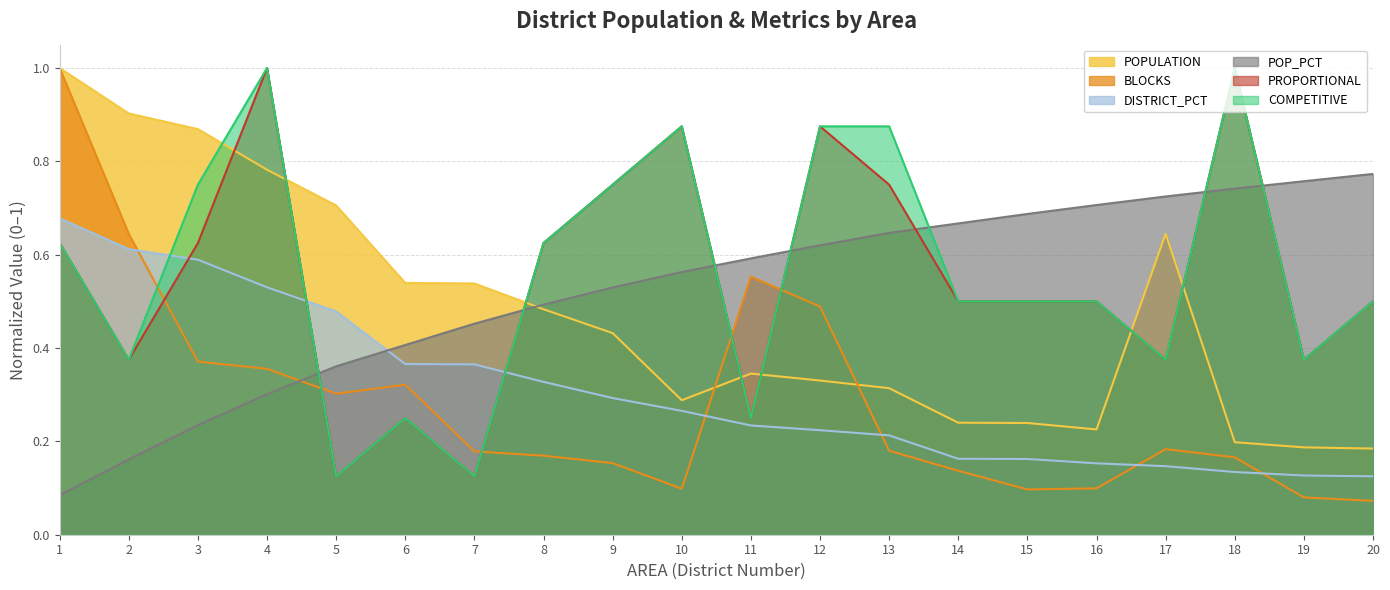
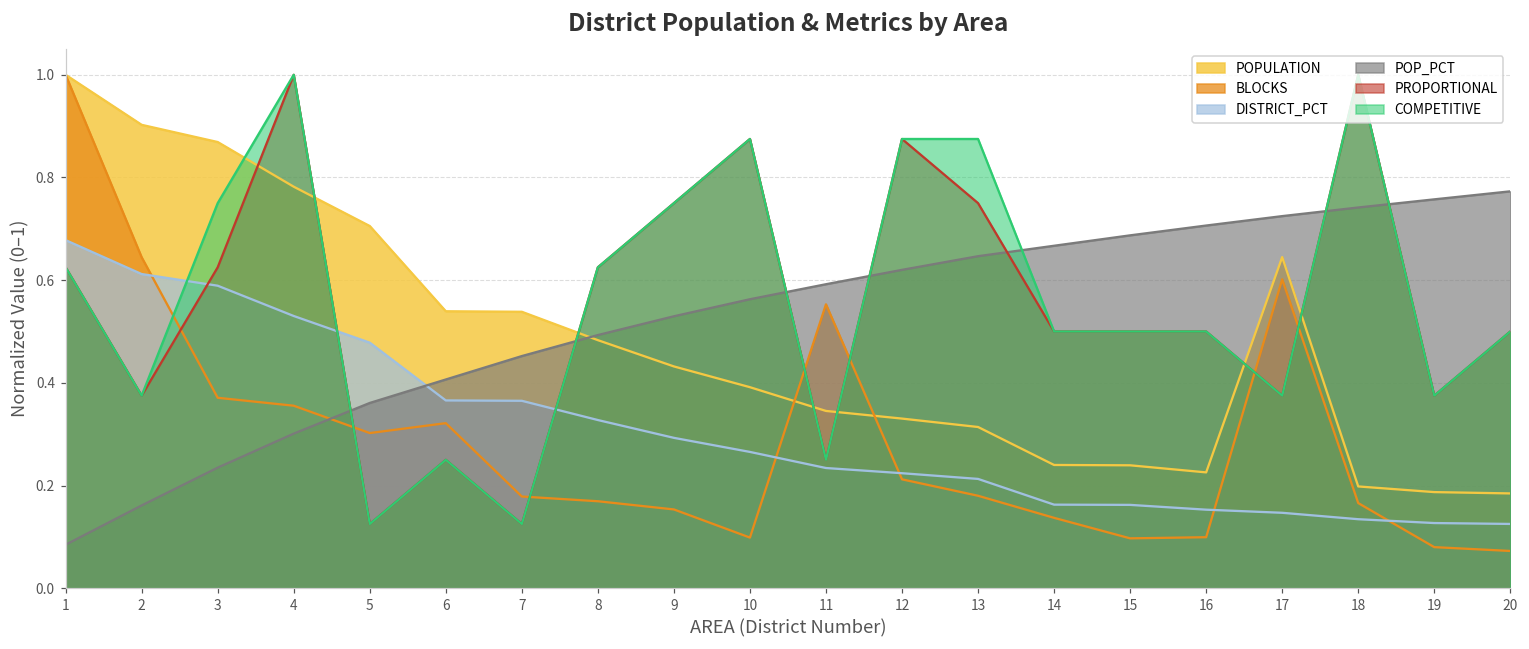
  {
    "POPULATION": {
      "2": 0.90,
      "3": 0.87,
      "4": 0.78,
      "5": 0.71,
      "6": 0.54,
      "7": 0.54,
      "8": 0.48,
      "9": 0.43,
-     "10": 0.29,
+     "10": 0.39,
      "11": 0.35,
      "12": 0.33,
      "13": 0.31,
      "14": 0.24,
      "15": 0.24,
      "16": 0.23,
      "17": 0.64,
      "18": 0.20,
      "19": 0.19,
      "20": 0.18
    },
    "BLOCKS": {
      "2": 0.64,
      "3": 0.37,
      "4": 0.36,
      "5": 0.30,
      "6": 0.32,
      "7": 0.18,
      "8": 0.17,
      "9": 0.15,
      "10": 0.10,
      "11": 0.55,
-     "12": 0.49,
+     "12": 0.21,
      "13": 0.18,
      "14": 0.14,
      "15": 0.10,
      "16": 0.10,
-     "17": 0.18,
+     "17": 0.60,
      "18": 0.17,
      "19": 0.08,
      "20": 0.07
    },
    "DISTRICT_PCT": {
      "1": 0.68,
      "2": 0.61,
      "3": 0.59,
      "4": 0.53,
      "5": 0.48,
      "6": 0.37,
      "7": 0.37,
      "8": 0.33,
      "9": 0.29,
      "10": 0.27,
      "11": 0.23,
      "12": 0.22,
      "13": 0.21,
      "14": 0.16,
      "15": 0.16,
      "16": 0.15,
      "17": 0.15,
      "18": 0.13,
      "19": 0.13,
      "20": 0.13
    },
    "POP_PCT": {
      "1": 0.08,
      "2": 0.16,
      "3": 0.23,
      "4": 0.30,
      "5": 0.36,
      "6": 0.41,
      "7": 0.45,
      "8": 0.49,
      "9": 0.53,
      "10": 0.56,
      "11": 0.59,
      "12": 0.62,
      "13": 0.65,
      "14": 0.67,
      "15": 0.69,
      "16": 0.71,
      "17": 0.72,
      "18": 0.74,
      "19": 0.76,
      "20": 0.77
    },
    "PROPORTIONAL": {
      "3": 0.63,
      "13": 0.75
    },
    "COMPETITIVE": {
      "3": 0.75,
      "13": 0.88
    }
  }
